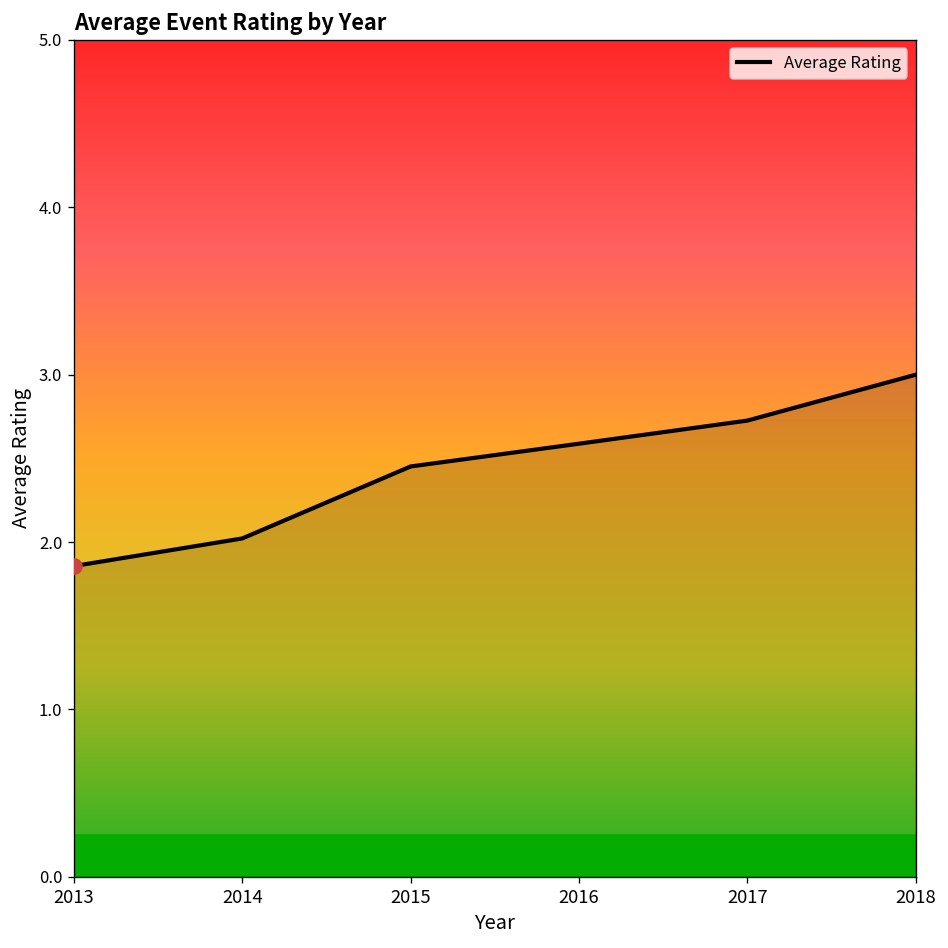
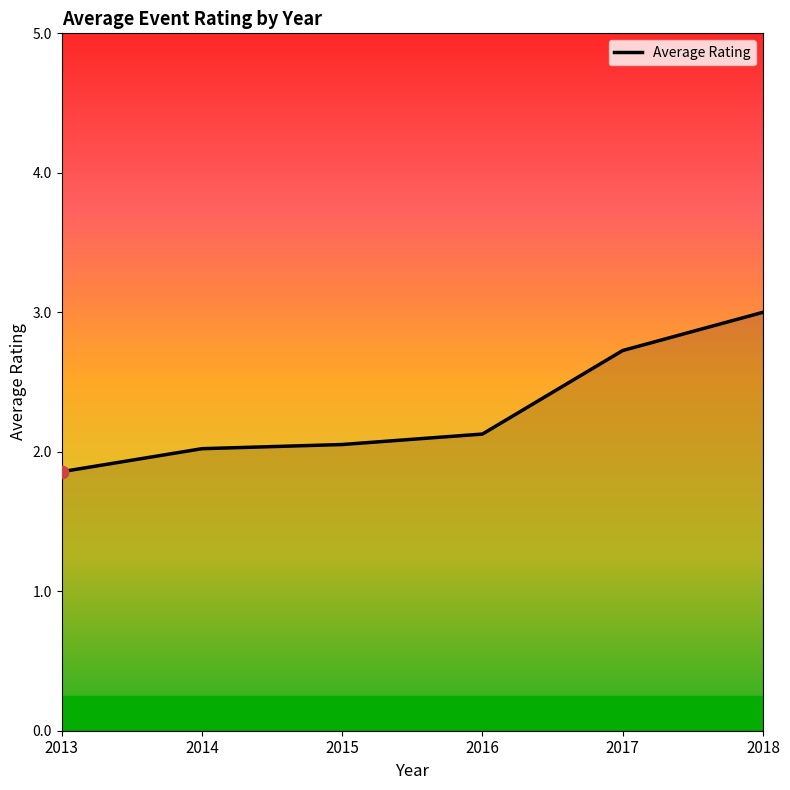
  {
    "Average Rating": {
      "2014": 2.02,
-     "2015": 2.45,
-     "2016": 2.59,
+     "2015": 2.05,
+     "2016": 2.13,
      "2017": 2.73,
      "2018": 3.00
    }
  }
